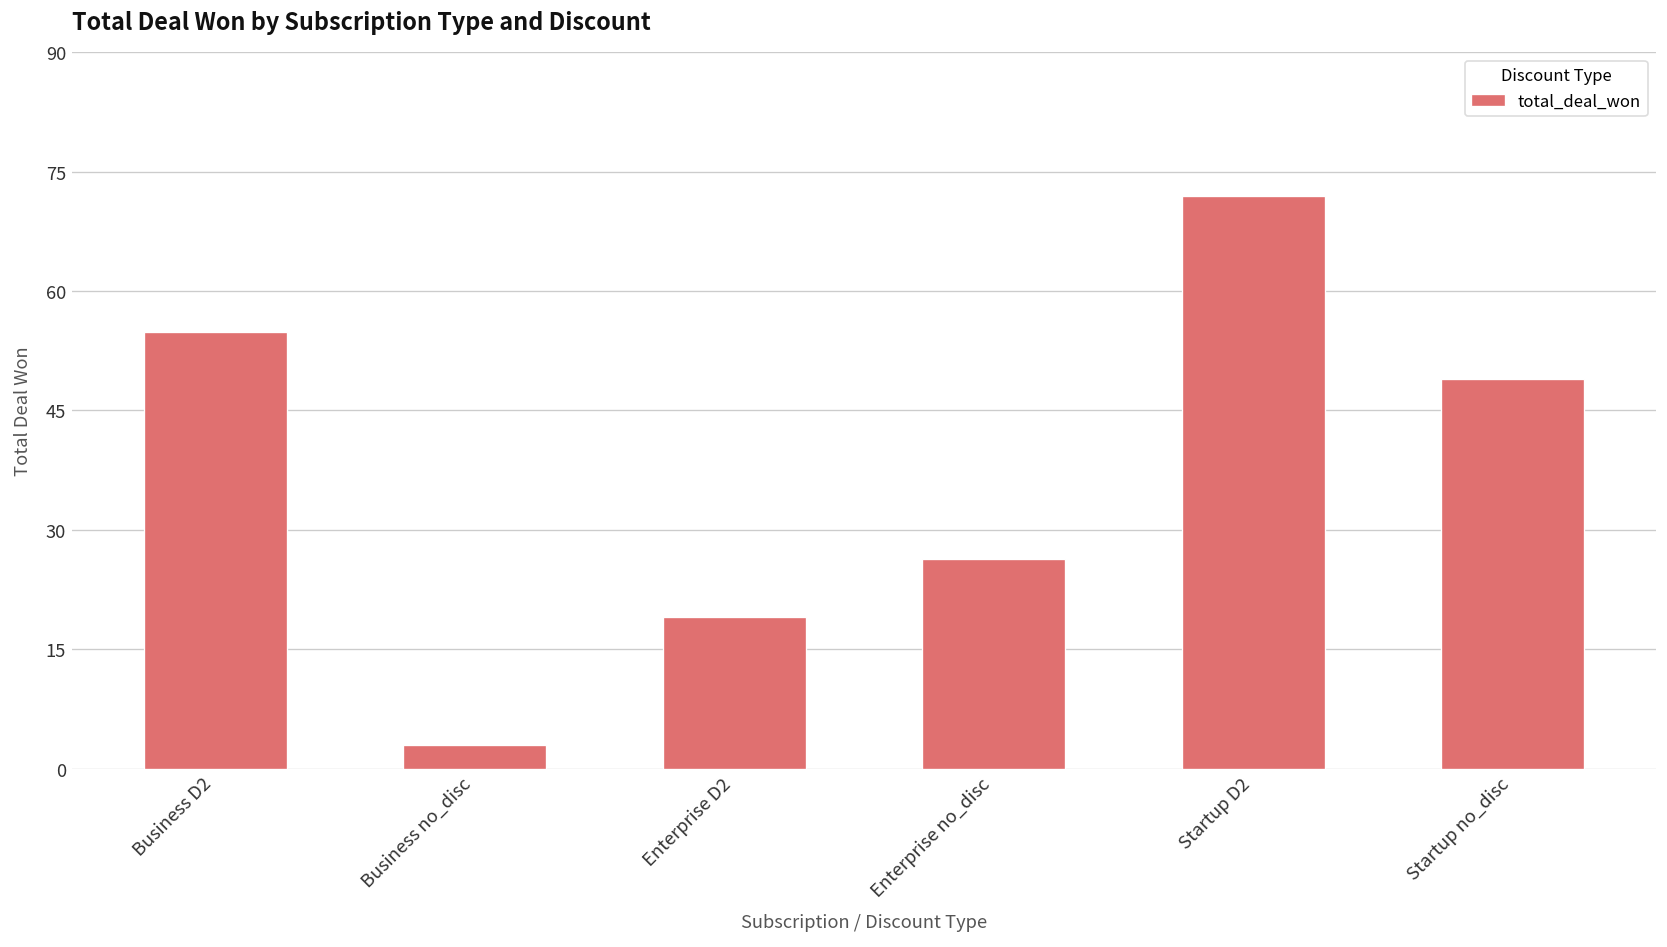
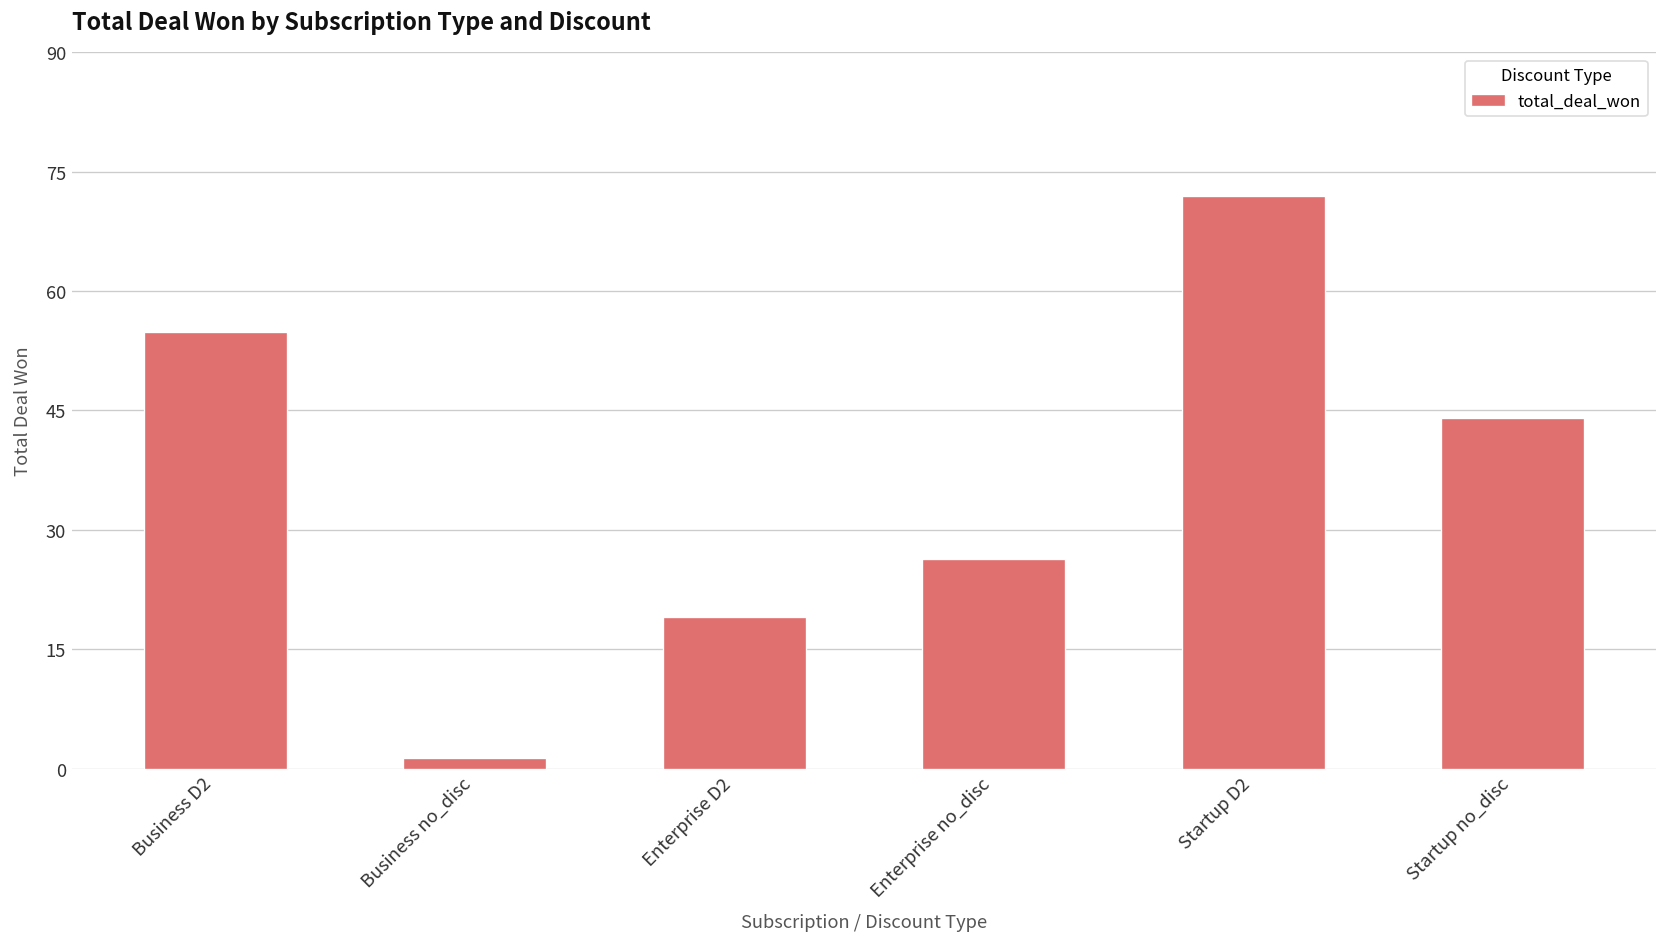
  {
    "Business D2": 55,
-   "Business no_disc": 3,
+   "Business no_disc": 1,
    "Enterprise D2": 19,
    "Enterprise no_disc": 26,
    "Startup D2": 72,
-   "Startup no_disc": 49
+   "Startup no_disc": 44
  }
